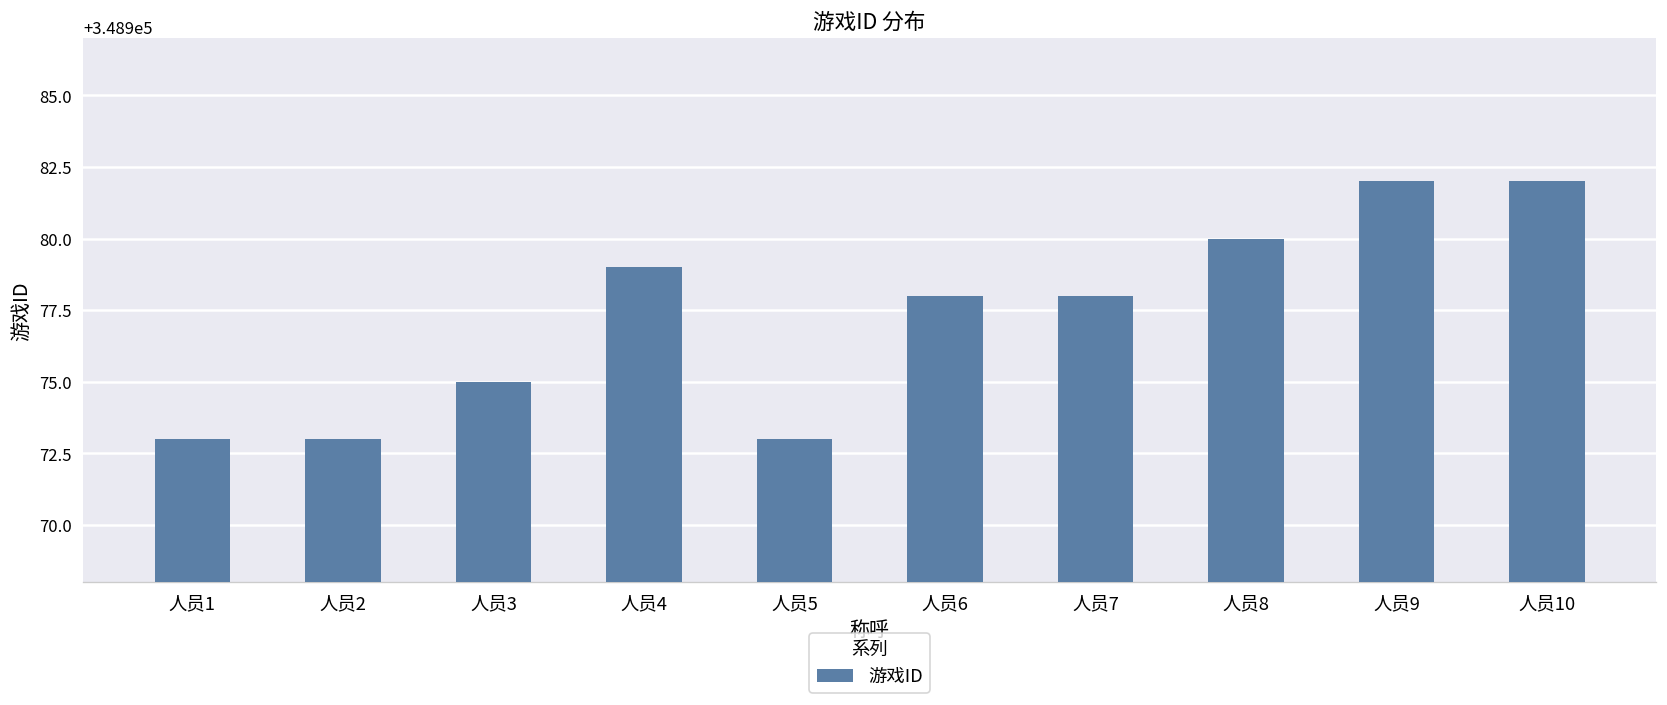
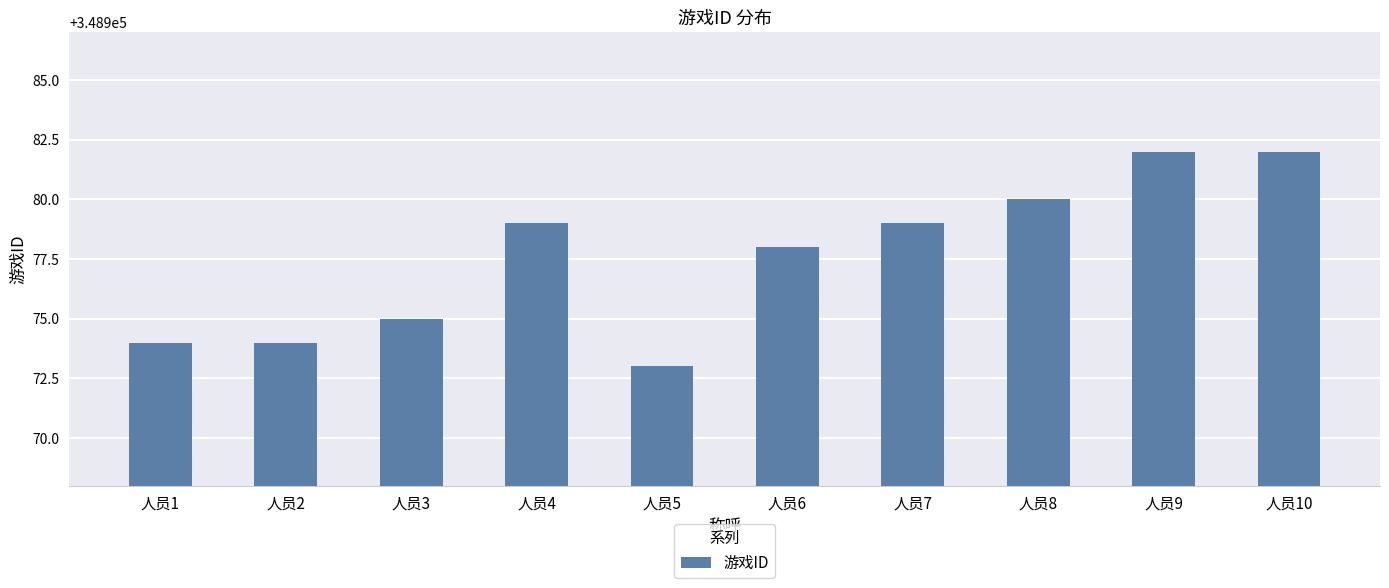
  {
-   "人员1": 348973,
-   "人员2": 348973,
+   "人员1": 348974,
+   "人员2": 348974,
    "人员3": 348975,
    "人员4": 348979,
    "人员5": 348973,
    "人员6": 348978,
-   "人员7": 348978,
+   "人员7": 348979,
    "人员8": 348980,
    "人员9": 348982,
    "人员10": 348982
  }
